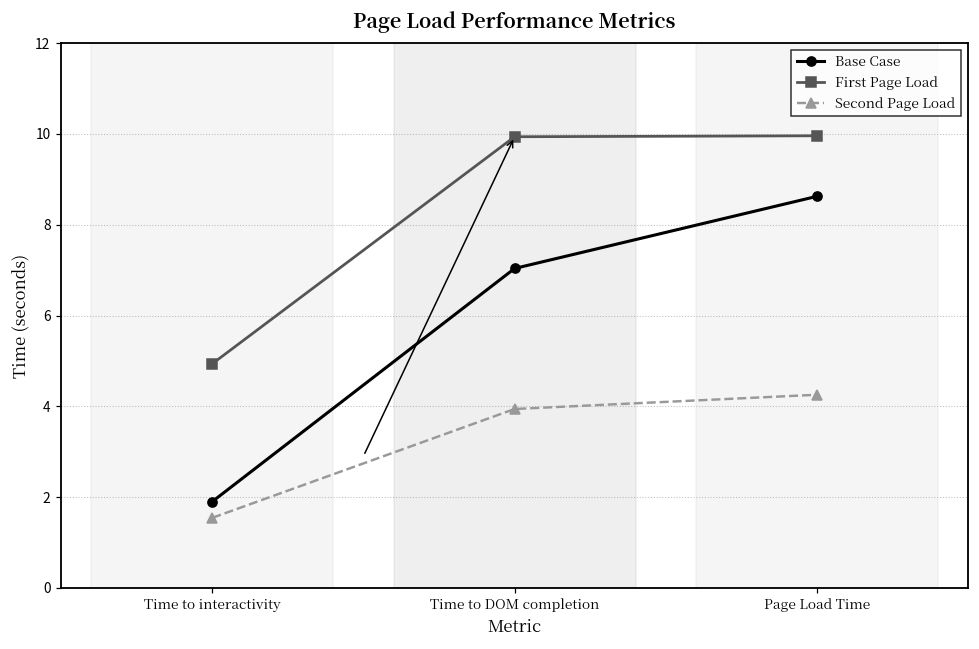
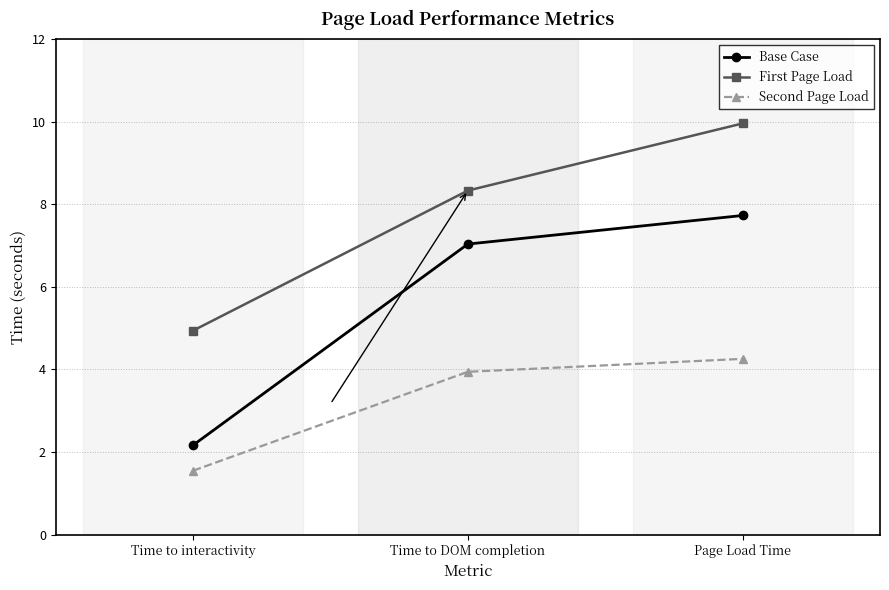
  {
    "Base Case": {
-     "Time to interactivity": 1.9,
+     "Time to interactivity": 2.2,
      "Time to DOM completion": 7.0,
-     "Page Load Time": 8.6
+     "Page Load Time": 7.7
    },
    "First Page Load": {
      "Time to interactivity": 4.9,
-     "Time to DOM completion": 9.9,
+     "Time to DOM completion": 8.3,
      "Page Load Time": 10.0
    },
    "Second Page Load": {
      "Time to interactivity": 1.5,
      "Time to DOM completion": 3.9,
      "Page Load Time": 4.3
    }
  }
